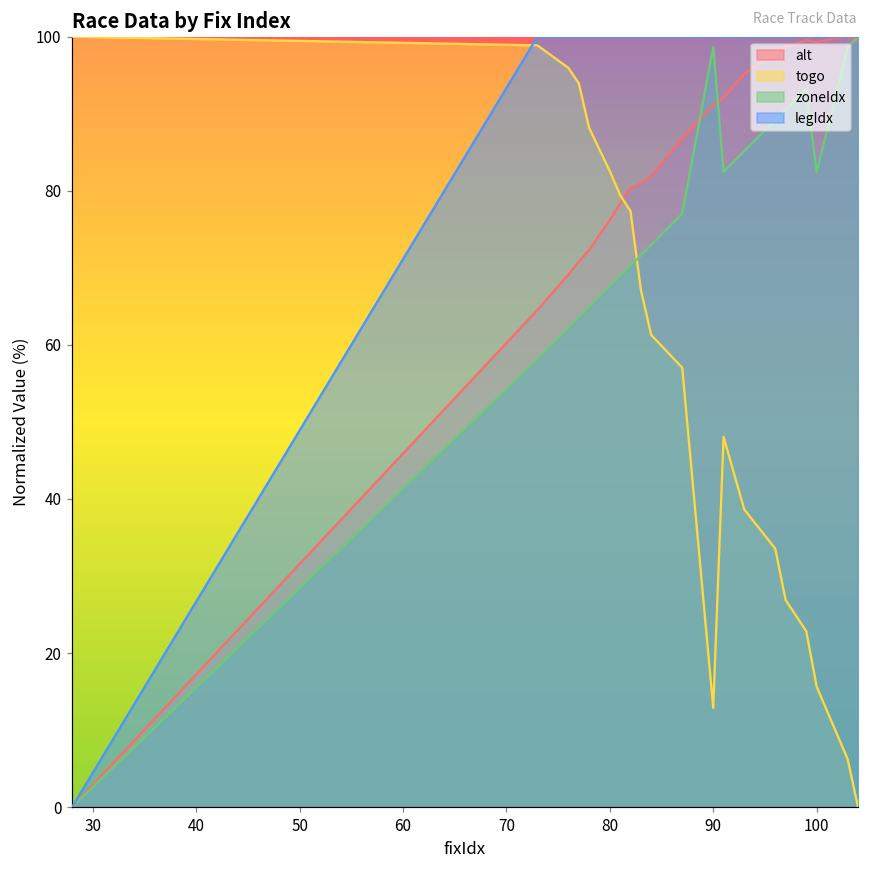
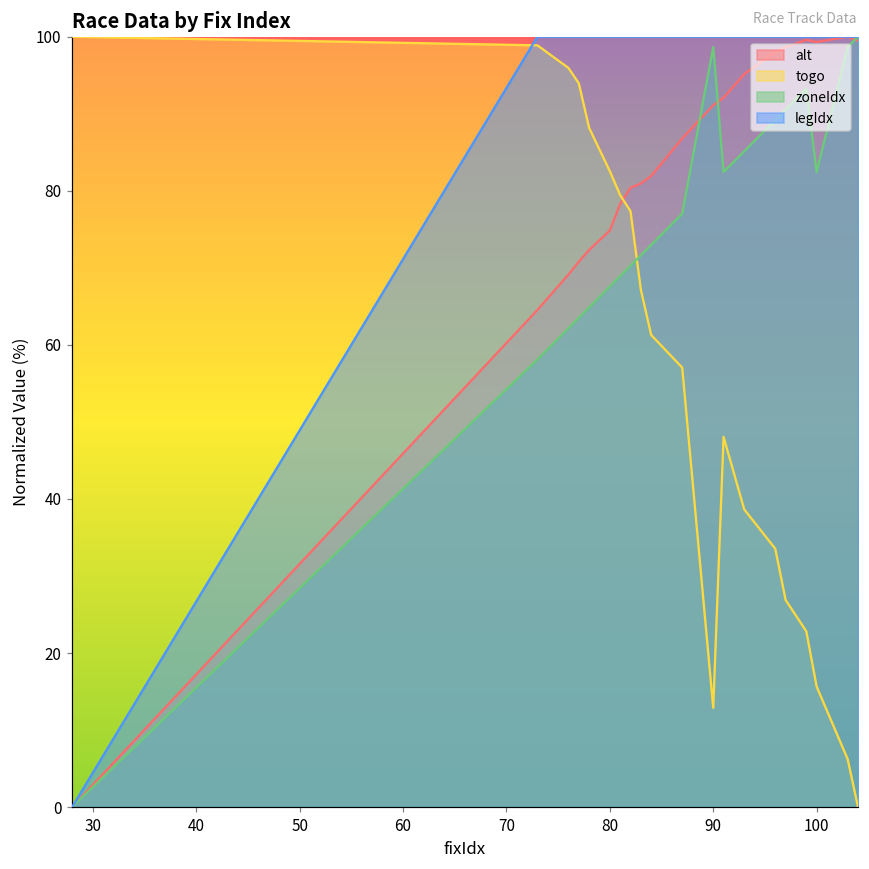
  {
    "alt": {
-     "80": 76,
+     "80": 75,
      "90": 91,
      "100": 99
    },
    "togo": {
      "80": 83,
      "90": 13,
      "100": 16
    },
    "zoneIdx": {
      "80": 68,
      "90": 99,
      "100": 82
    },
    "legIdx": {
      "80": 100,
      "90": 100,
      "100": 100
    }
  }
